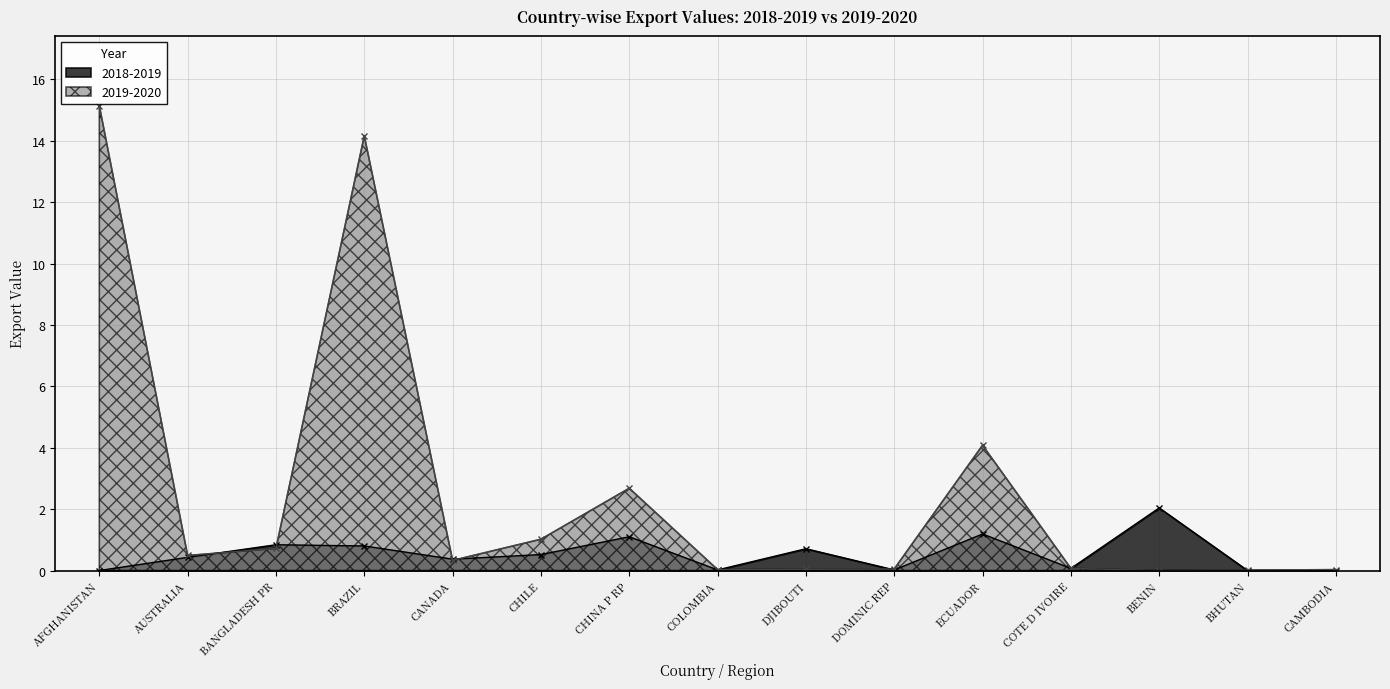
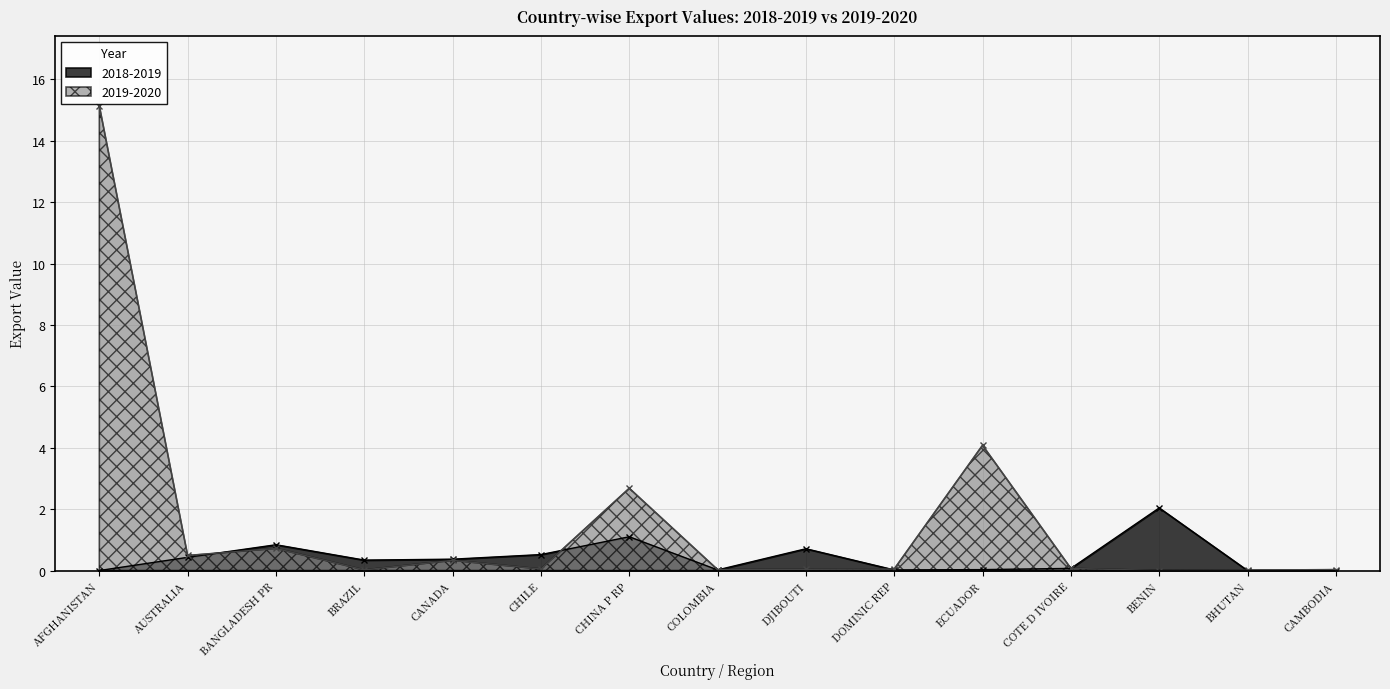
  {
    "2018-2019": {
      "AFGHANISTAN": 0.0,
      "BANGLADESH PR": 0.8,
-     "BRAZIL": 0.8,
+     "BRAZIL": 0.3,
      "CHILE": 0.5,
      "CHINA P RP": 1.1,
      "DJIBOUTI": 0.7,
-     "ECUADOR": 1.2,
+     "ECUADOR": 0.0,
      "BENIN": 2.0
    },
    "2019-2020": {
      "AFGHANISTAN": 15.1,
      "BANGLADESH PR": 0.7,
-     "BRAZIL": 14.2,
-     "CHILE": 1.0,
+     "BRAZIL": 0.0,
+     "CHILE": 0.1,
      "CHINA P RP": 2.7,
      "DJIBOUTI": 0.0,
      "ECUADOR": 4.1,
      "BENIN": 0.0
    }
  }
